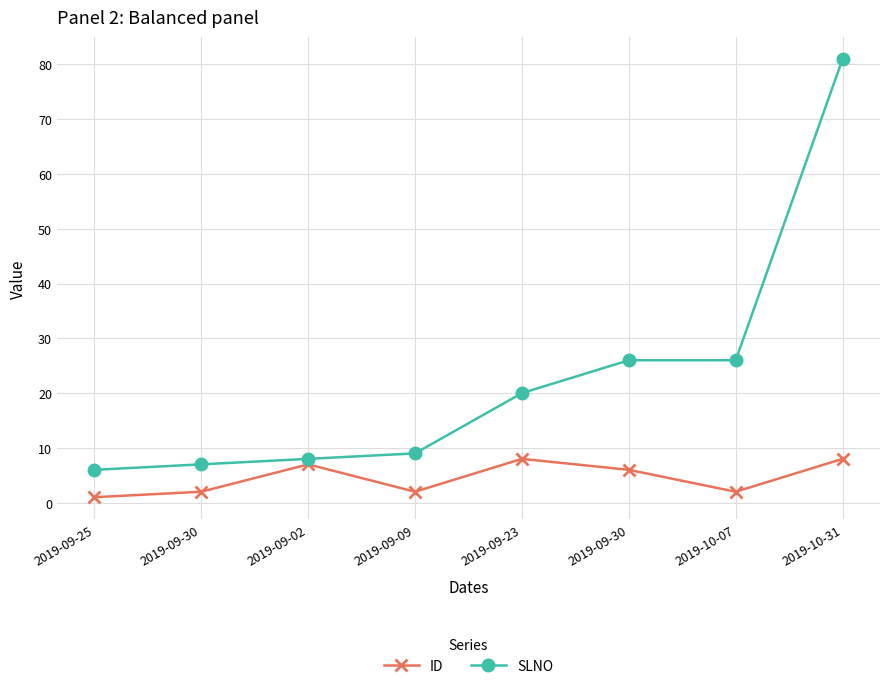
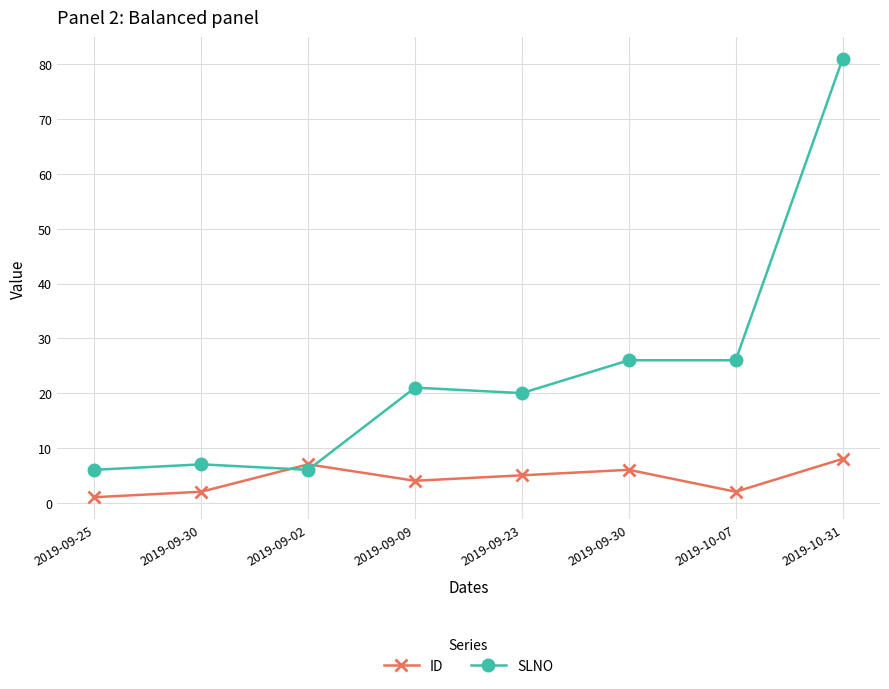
  {
    "ID": {
      "2019-09-25": 1,
      "2019-09-02": 7,
-     "2019-09-09": 2,
-     "2019-09-23": 8,
+     "2019-09-09": 4,
+     "2019-09-23": 5,
      "2019-10-07": 2,
      "2019-10-31": 8
    },
    "SLNO": {
      "2019-09-25": 6,
-     "2019-09-02": 8,
-     "2019-09-09": 9,
+     "2019-09-02": 6,
+     "2019-09-09": 21,
      "2019-09-23": 20,
      "2019-10-07": 26,
      "2019-10-31": 81
    }
  }
